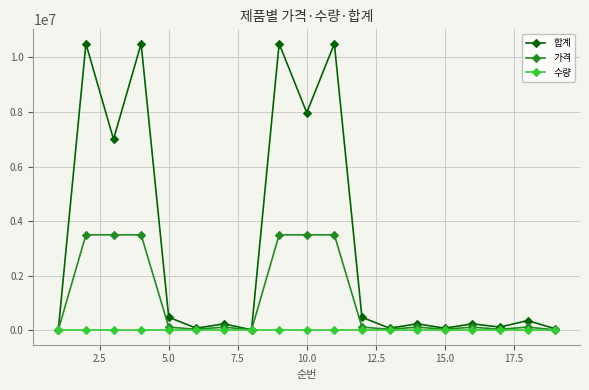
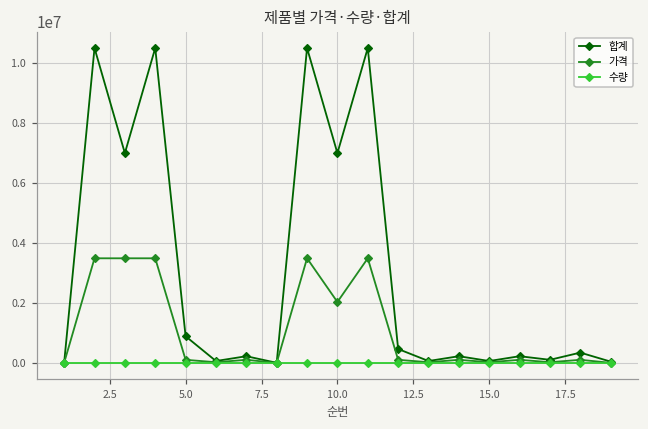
  {
    "합계": {
-     "5.0": 500000,
-     "10.0": 8000000
+     "5.0": 900000,
+     "10.0": 7000000
    },
    "가격": {
      "5.0": 100000,
-     "10.0": 3500000
+     "10.0": 2000000
    },
    "수량": {
      "5.0": 0,
      "10.0": 0
    }
  }
